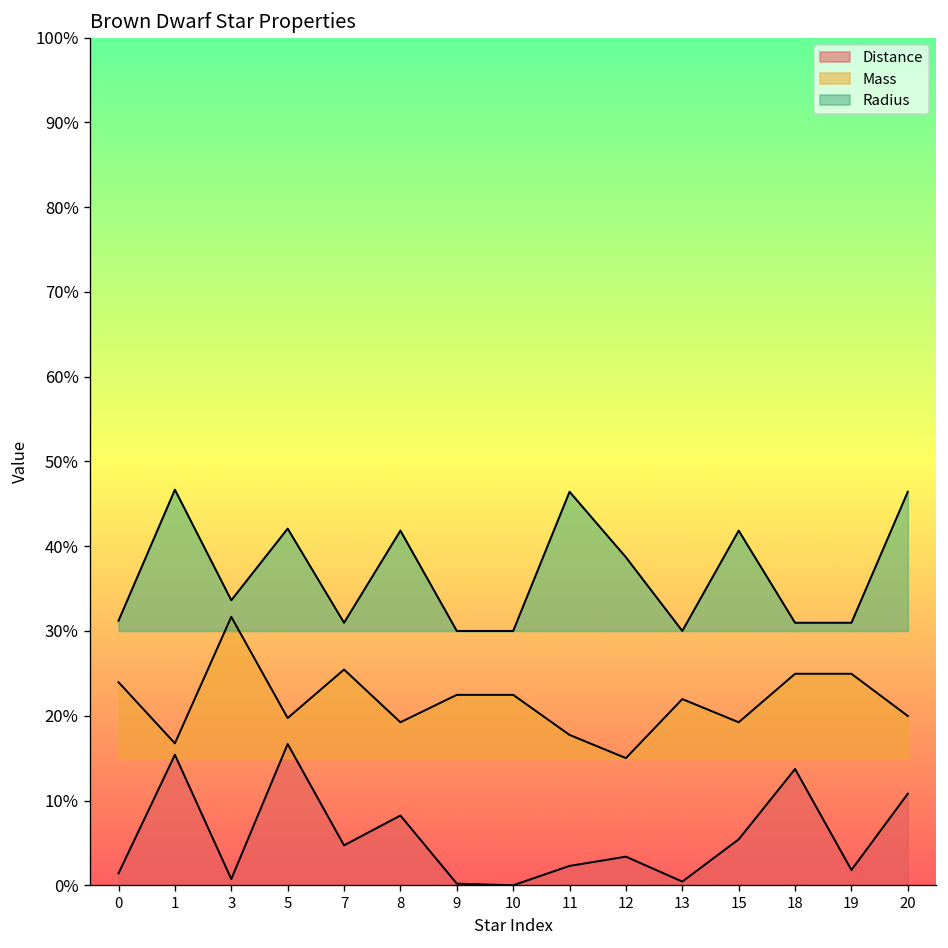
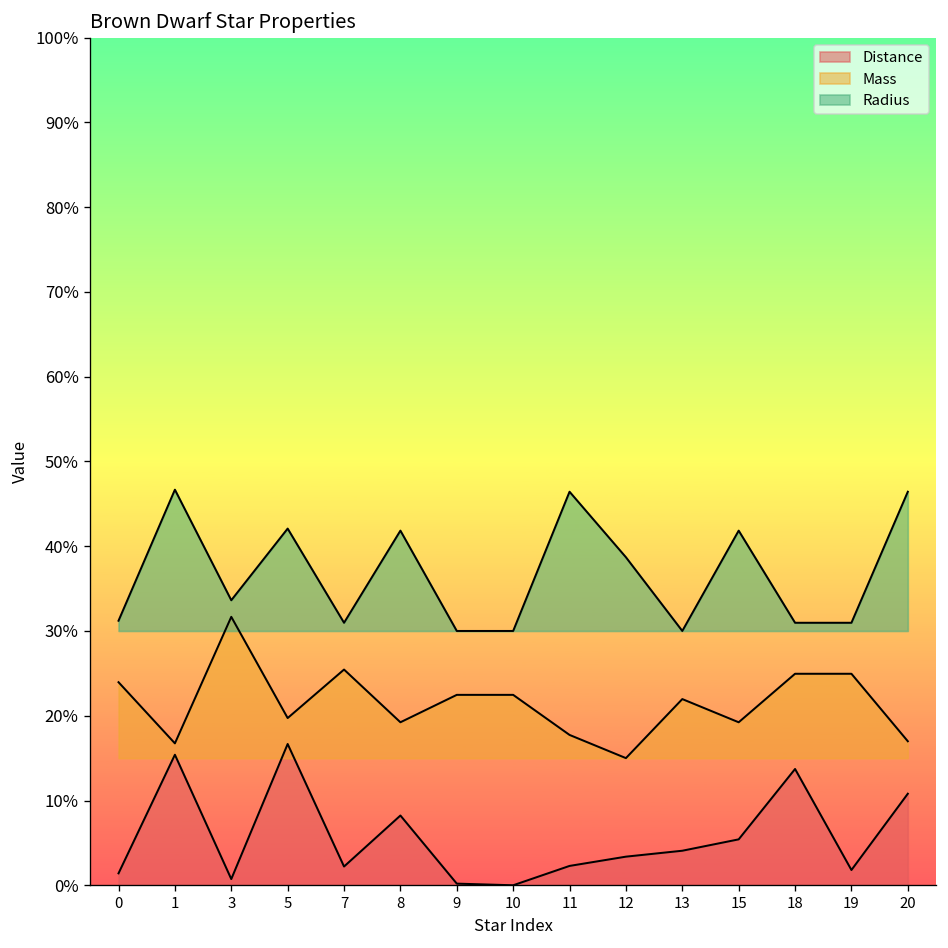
  {
    "Distance": {
      "0": "1%",
      "1": "15%",
      "3": "1%",
      "5": "17%",
-     "7": "5%",
+     "7": "2%",
      "8": "8%",
      "9": "0%",
      "10": "0%",
      "11": "2%",
      "12": "3%",
-     "13": "0%",
+     "13": "4%",
      "15": "5%",
      "18": "14%",
      "19": "2%",
      "20": "11%"
    },
    "Mass": {
      "0": "24%",
      "1": "17%",
      "3": "32%",
      "5": "20%",
      "7": "25%",
      "8": "19%",
      "9": "22%",
      "10": "22%",
      "11": "18%",
      "13": "22%",
      "15": "19%",
      "18": "25%",
      "19": "25%",
-     "20": "20%"
+     "20": "17%"
    },
    "Radius": {
      "0": "31%",
      "1": "47%",
      "3": "34%",
      "5": "42%",
      "7": "31%",
      "8": "42%",
      "11": "46%",
      "12": "39%",
      "15": "42%",
      "18": "31%",
      "19": "31%",
      "20": "46%"
    }
  }
